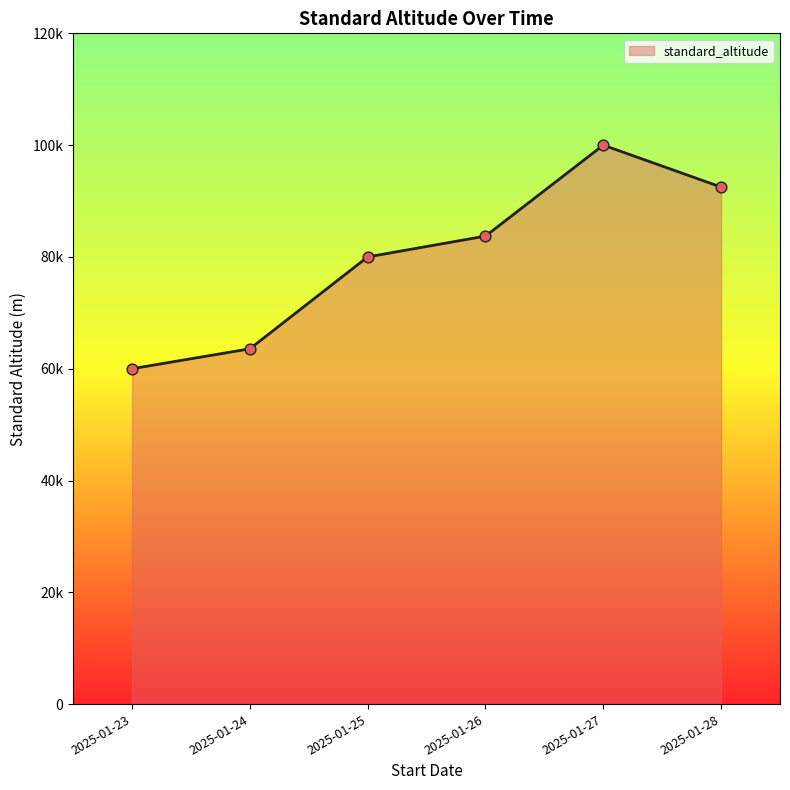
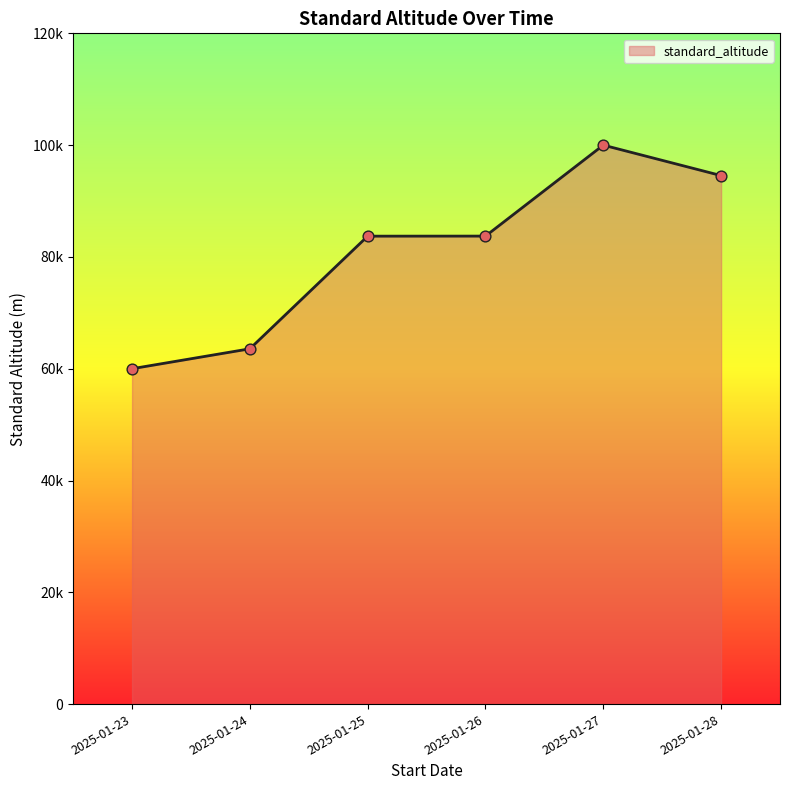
  {
    "2025-01-23": 60000,
    "2025-01-24": 64000,
-   "2025-01-25": 80000,
+   "2025-01-25": 84000,
    "2025-01-26": 84000,
    "2025-01-27": 100000,
-   "2025-01-28": 93000
+   "2025-01-28": 95000
  }
